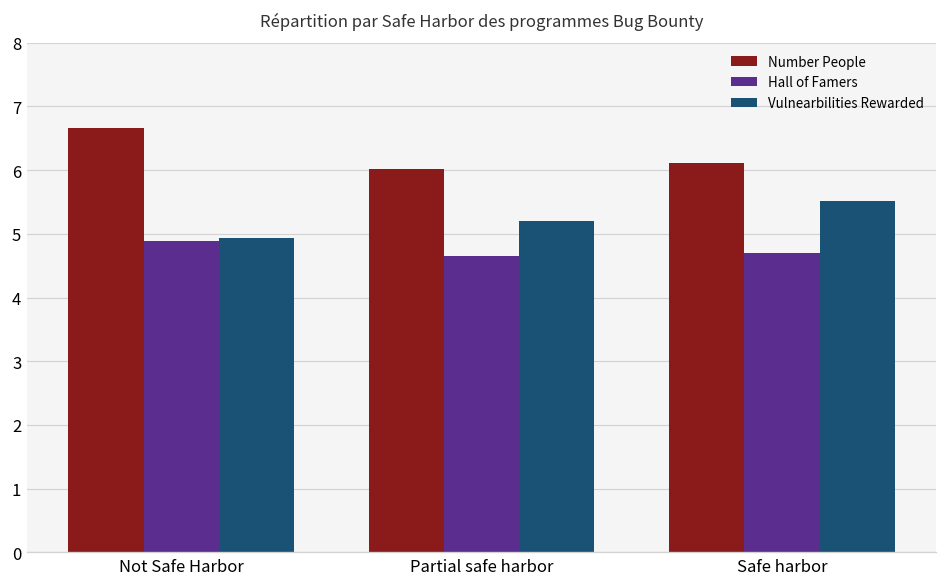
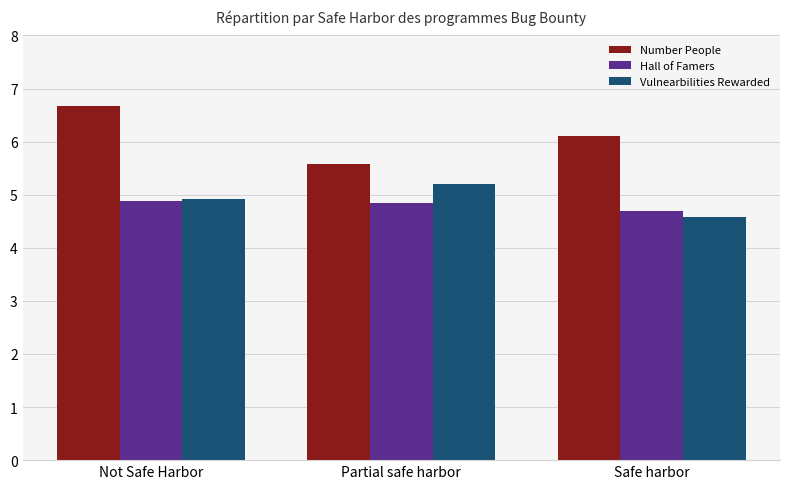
  {
    "Number People": {
      "Not Safe Harbor": 6.7,
-     "Partial safe harbor": 6.0,
+     "Partial safe harbor": 5.6,
      "Safe harbor": 6.1
    },
    "Hall of Famers": {
      "Not Safe Harbor": 4.9,
-     "Partial safe harbor": 4.6,
+     "Partial safe harbor": 4.8,
      "Safe harbor": 4.7
    },
    "Vulnearbilities Rewarded": {
      "Not Safe Harbor": 4.9,
      "Partial safe harbor": 5.2,
-     "Safe harbor": 5.5
+     "Safe harbor": 4.6
    }
  }
